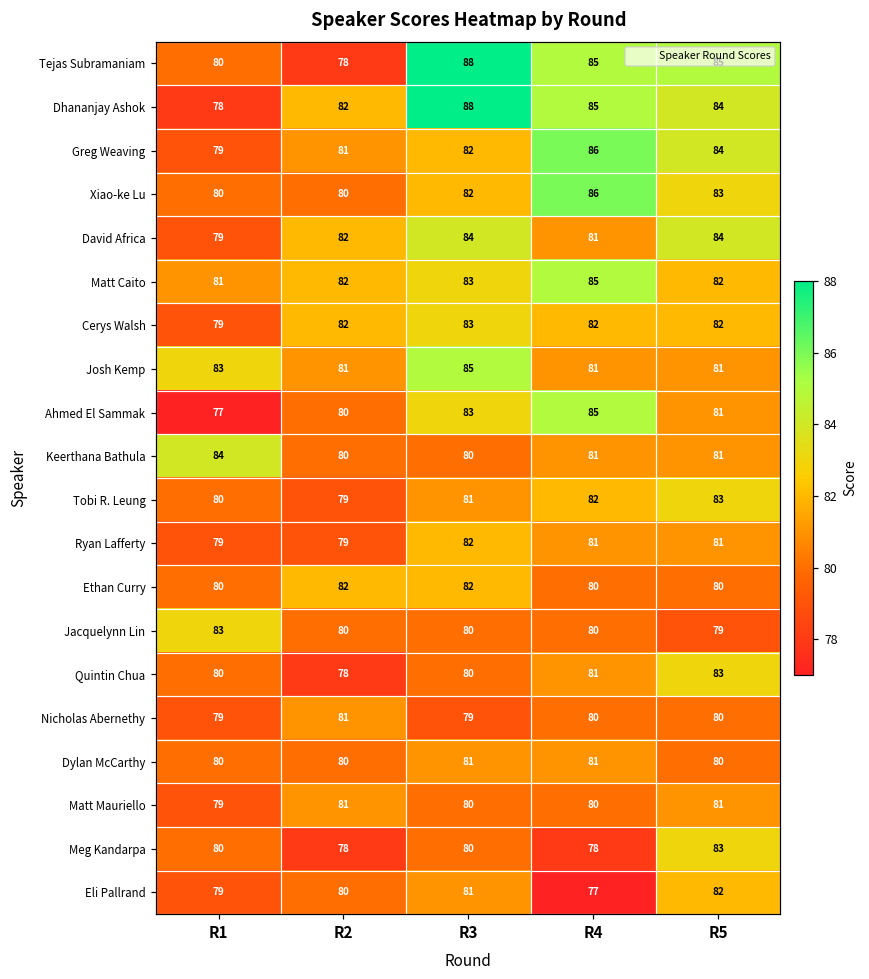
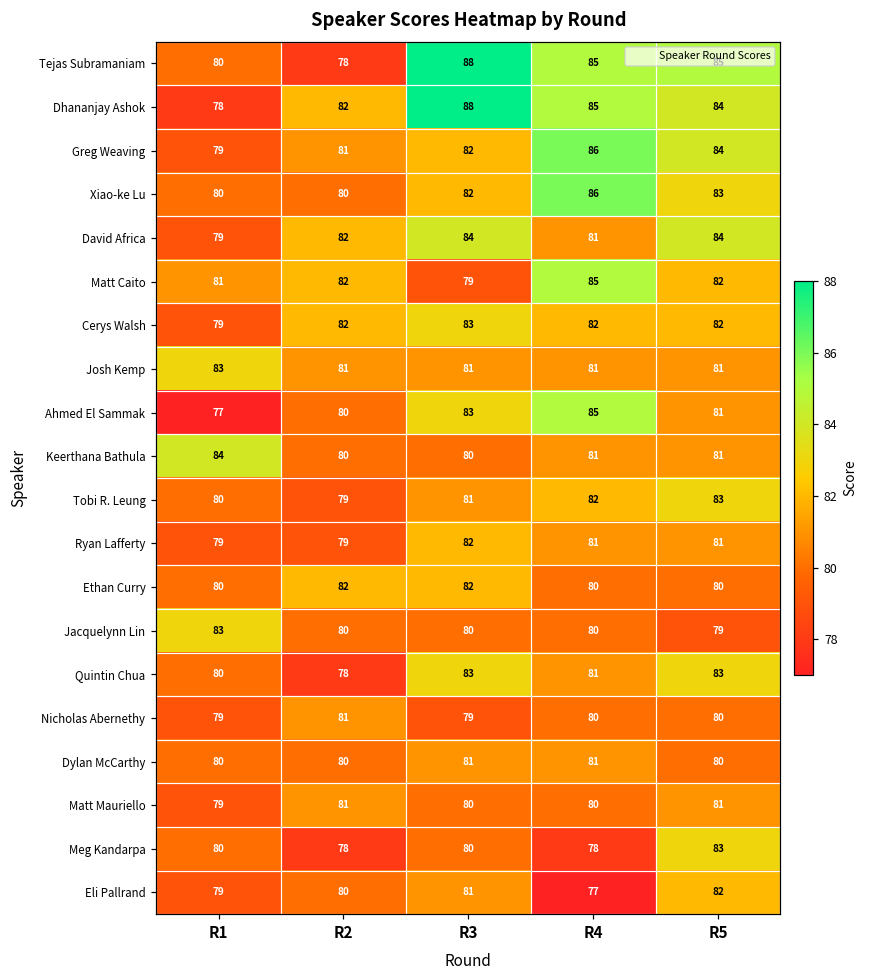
  {
    "Tejas Subramaniam": {
      "R1": 80,
      "R2": 78,
      "R3": 88,
      "R4": 85
    },
    "Dhananjay Ashok": {
      "R1": 78,
      "R2": 82,
      "R3": 88,
      "R4": 85,
      "R5": 84
    },
    "Greg Weaving": {
      "R1": 79,
      "R2": 81,
      "R3": 82,
      "R4": 86,
      "R5": 84
    },
    "Xiao-ke Lu": {
      "R1": 80,
      "R2": 80,
      "R3": 82,
      "R4": 86,
      "R5": 83
    },
    "David Africa": {
      "R1": 79,
      "R2": 82,
      "R3": 84,
      "R4": 81,
      "R5": 84
    },
    "Matt Caito": {
      "R1": 81,
      "R2": 82,
-     "R3": 83,
+     "R3": 79,
      "R4": 85,
      "R5": 82
    },
    "Cerys Walsh": {
      "R1": 79,
      "R2": 82,
      "R3": 83,
      "R4": 82,
      "R5": 82
    },
    "Josh Kemp": {
      "R1": 83,
      "R2": 81,
-     "R3": 85,
+     "R3": 81,
      "R4": 81,
      "R5": 81
    },
    "Ahmed El Sammak": {
      "R1": 77,
      "R2": 80,
      "R3": 83,
      "R4": 85,
      "R5": 81
    },
    "Keerthana Bathula": {
      "R1": 84,
      "R2": 80,
      "R3": 80,
      "R4": 81,
      "R5": 81
    },
    "Tobi R. Leung": {
      "R1": 80,
      "R2": 79,
      "R3": 81,
      "R4": 82,
      "R5": 83
    },
    "Ryan Lafferty": {
      "R1": 79,
      "R2": 79,
      "R3": 82,
      "R4": 81,
      "R5": 81
    },
    "Ethan Curry": {
      "R1": 80,
      "R2": 82,
      "R3": 82,
      "R4": 80,
      "R5": 80
    },
    "Jacquelynn Lin": {
      "R1": 83,
      "R2": 80,
      "R3": 80,
      "R4": 80,
      "R5": 79
    },
    "Quintin Chua": {
      "R1": 80,
      "R2": 78,
-     "R3": 80,
+     "R3": 83,
      "R4": 81,
      "R5": 83
    },
    "Nicholas Abernethy": {
      "R1": 79,
      "R2": 81,
      "R3": 79,
      "R4": 80,
      "R5": 80
    },
    "Dylan McCarthy": {
      "R1": 80,
      "R2": 80,
      "R3": 81,
      "R4": 81,
      "R5": 80
    },
    "Matt Mauriello": {
      "R1": 79,
      "R2": 81,
      "R3": 80,
      "R4": 80,
      "R5": 81
    },
    "Meg Kandarpa": {
      "R1": 80,
      "R2": 78,
      "R3": 80,
      "R4": 78,
      "R5": 83
    },
    "Eli Pallrand": {
      "R1": 79,
      "R2": 80,
      "R3": 81,
      "R4": 77,
      "R5": 82
    }
  }
